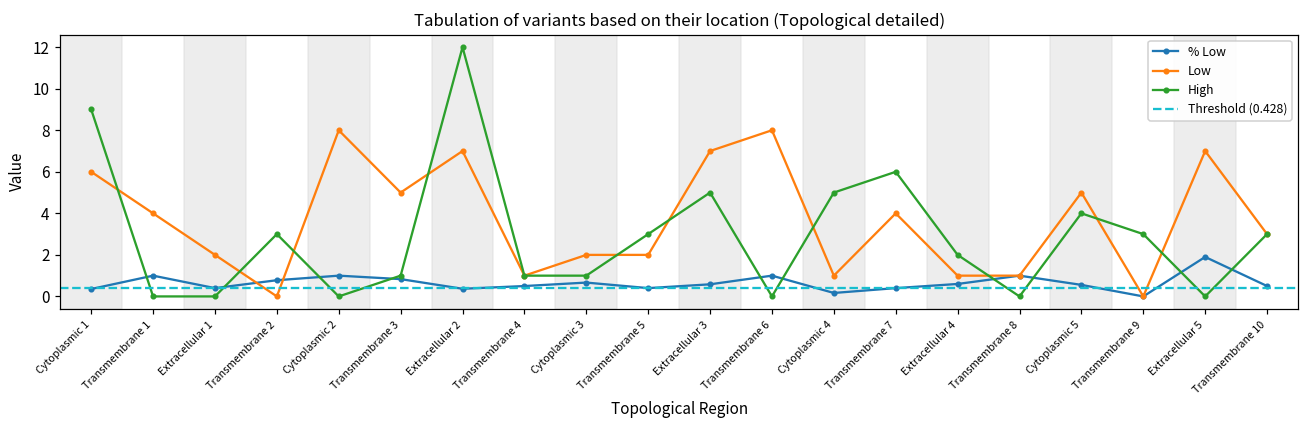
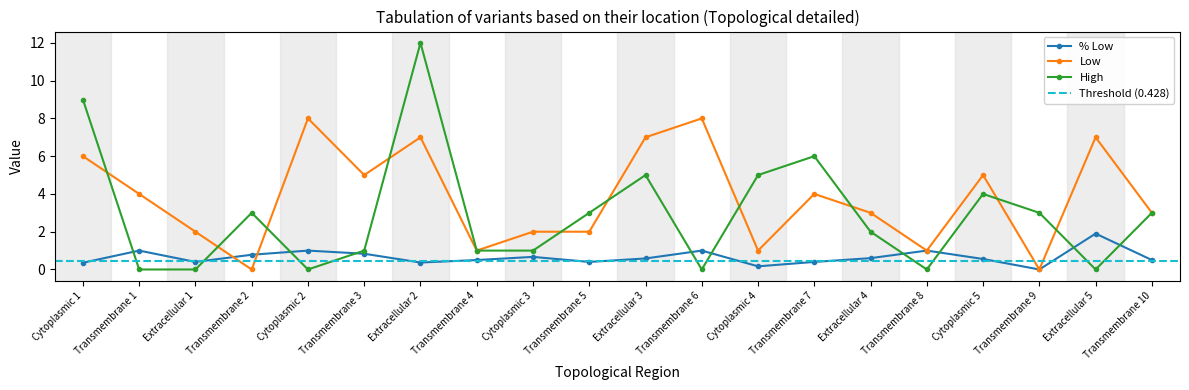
  {
    "% Low": {
      "Cytoplasmic 1": 0.4,
      "Transmembrane 1": 1,
      "Extracellular 1": 0.4,
      "Transmembrane 2": 0.8,
      "Cytoplasmic 2": 1,
      "Transmembrane 3": 0.8,
      "Extracellular 2": 0.4,
      "Transmembrane 4": 0.5,
      "Cytoplasmic 3": 0.7,
      "Transmembrane 5": 0.4,
      "Extracellular 3": 0.6,
      "Transmembrane 6": 1,
      "Cytoplasmic 4": 0.2,
      "Transmembrane 7": 0.4,
      "Extracellular 4": 0.6,
      "Cytoplasmic 5": 0.6,
      "Extracellular 5": 2,
      "Transmembrane 10": 0.5
    },
    "Low": {
      "Cytoplasmic 1": 6,
      "Transmembrane 1": 4,
      "Extracellular 1": 2,
      "Transmembrane 2": 0,
      "Cytoplasmic 2": 8,
      "Transmembrane 3": 5,
      "Extracellular 2": 7,
      "Cytoplasmic 3": 2,
      "Transmembrane 5": 2,
      "Extracellular 3": 7,
      "Transmembrane 6": 8,
      "Cytoplasmic 4": 1,
      "Transmembrane 7": 4,
-     "Extracellular 4": 1,
+     "Extracellular 4": 3,
      "Cytoplasmic 5": 5,
      "Extracellular 5": 7
    },
    "High": {
      "Cytoplasmic 1": 9,
      "Transmembrane 1": 0,
      "Extracellular 1": 0,
      "Transmembrane 2": 3,
      "Cytoplasmic 2": 0,
      "Transmembrane 3": 1,
      "Extracellular 2": 12,
      "Cytoplasmic 3": 1,
      "Transmembrane 5": 3,
      "Extracellular 3": 5,
      "Transmembrane 6": 0,
      "Cytoplasmic 4": 5,
      "Transmembrane 7": 6,
      "Extracellular 4": 2,
      "Transmembrane 8": 0,
      "Cytoplasmic 5": 4,
      "Transmembrane 9": 3,
      "Extracellular 5": 0
    }
  }
